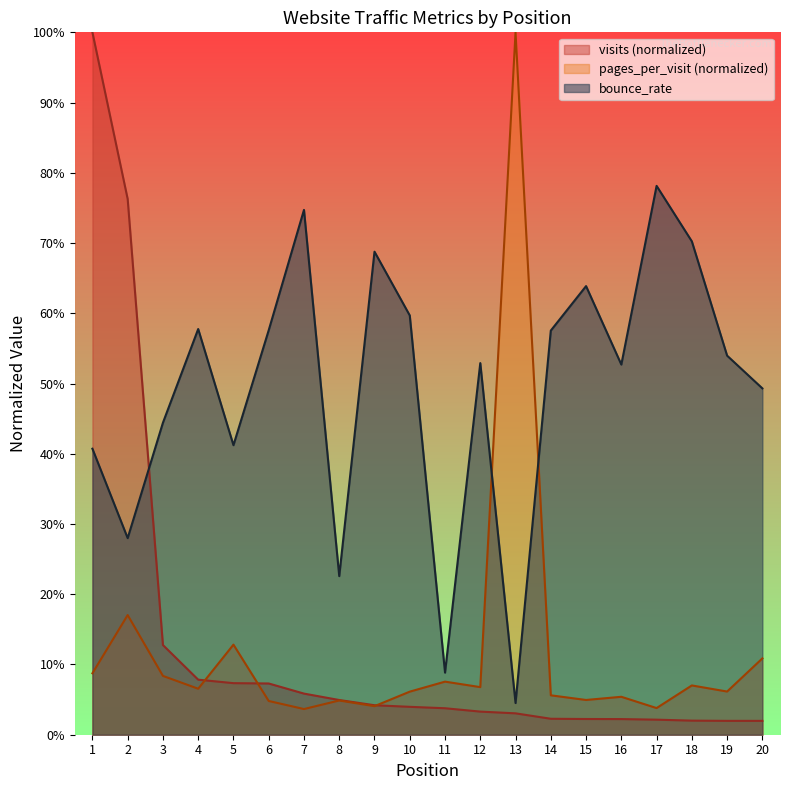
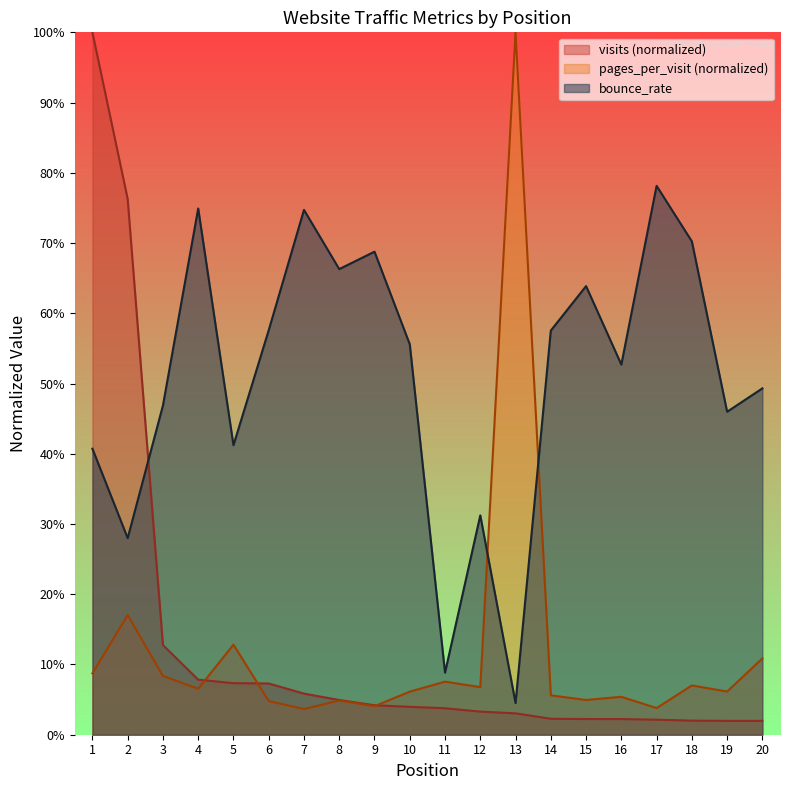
  {
    "bounce_rate": {
      "1": "41%",
      "2": "28%",
-     "3": "44%",
-     "4": "58%",
+     "3": "47%",
+     "4": "75%",
      "5": "41%",
      "6": "58%",
      "7": "75%",
-     "8": "23%",
+     "8": "66%",
      "9": "69%",
-     "10": "60%",
+     "10": "56%",
      "11": "9%",
-     "12": "53%",
+     "12": "31%",
      "13": "5%",
      "14": "58%",
      "15": "64%",
      "16": "53%",
      "17": "78%",
      "18": "70%",
-     "19": "54%",
+     "19": "46%",
      "20": "49%"
    }
  }
